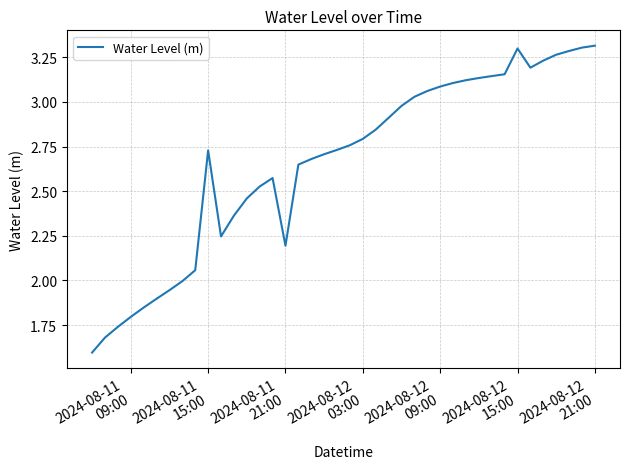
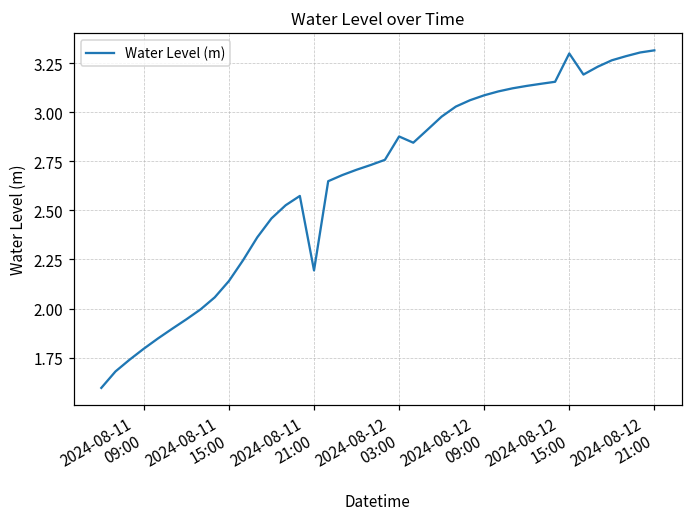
  {
    "2024-08-11 09:00": 1.80,
-   "2024-08-11 15:00": 2.73,
+   "2024-08-11 15:00": 2.14,
    "2024-08-11 21:00": 2.19,
-   "2024-08-12 03:00": 2.79,
+   "2024-08-12 03:00": 2.88,
    "2024-08-12 09:00": 3.09,
    "2024-08-12 15:00": 3.30,
    "2024-08-12 21:00": 3.31
  }
